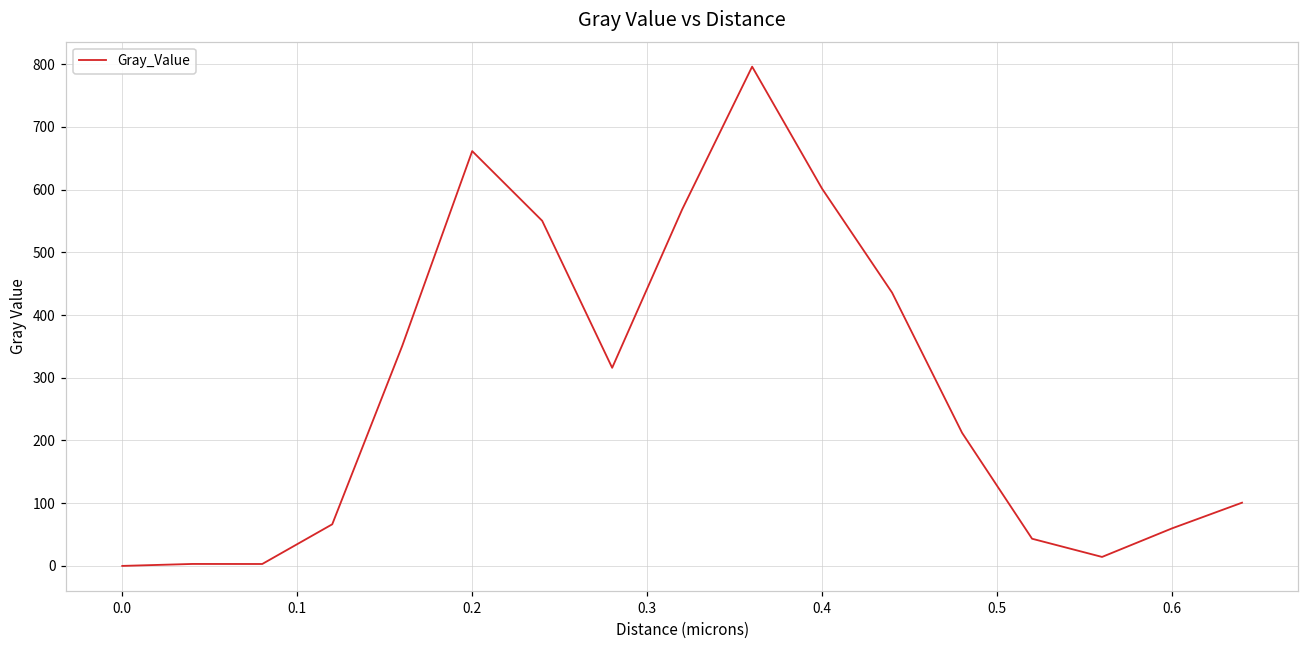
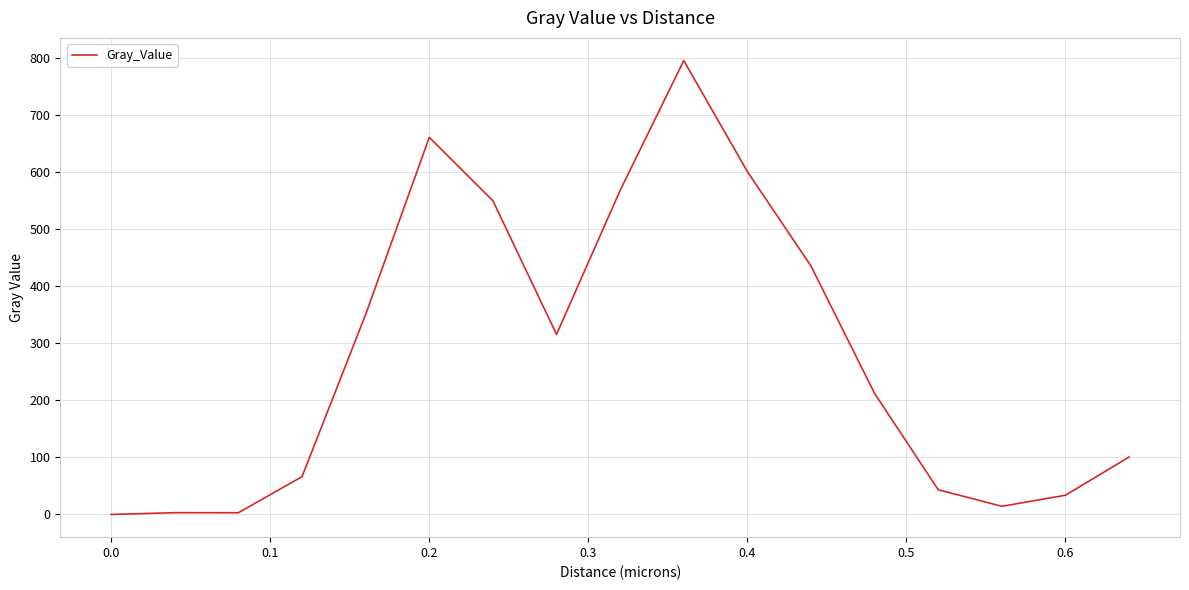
  {
    "0.0": 0,
    "0.2": 660,
    "0.4": 600,
-   "0.6": 60
+   "0.6": 30
  }
